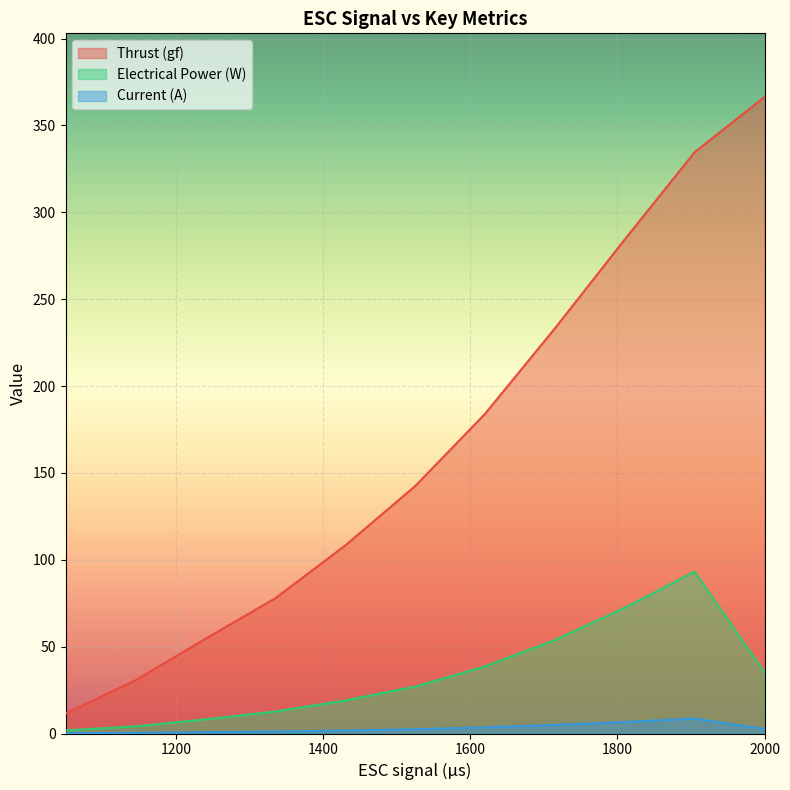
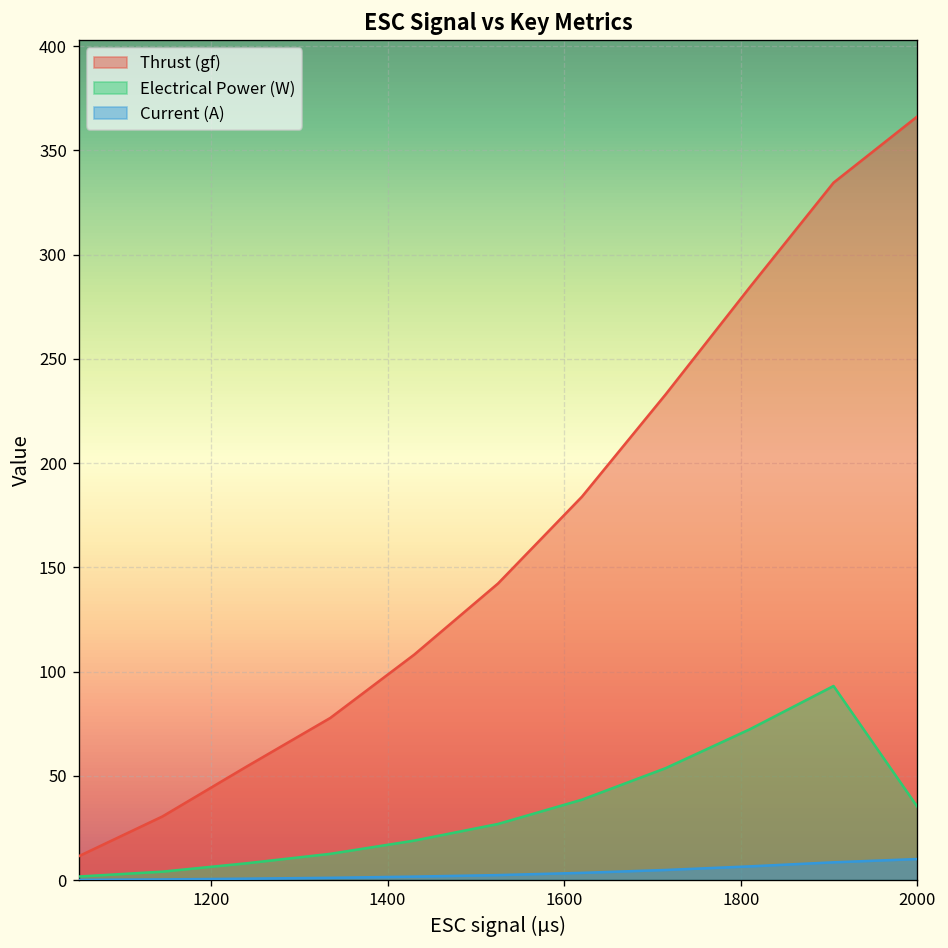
  {
    "Thrust (gf)": {
      "2000": 366
    },
    "Electrical Power (W)": {
      "2000": 35
    },
    "Current (A)": {
-     "2000": 3
+     "2000": 10
    }
  }
